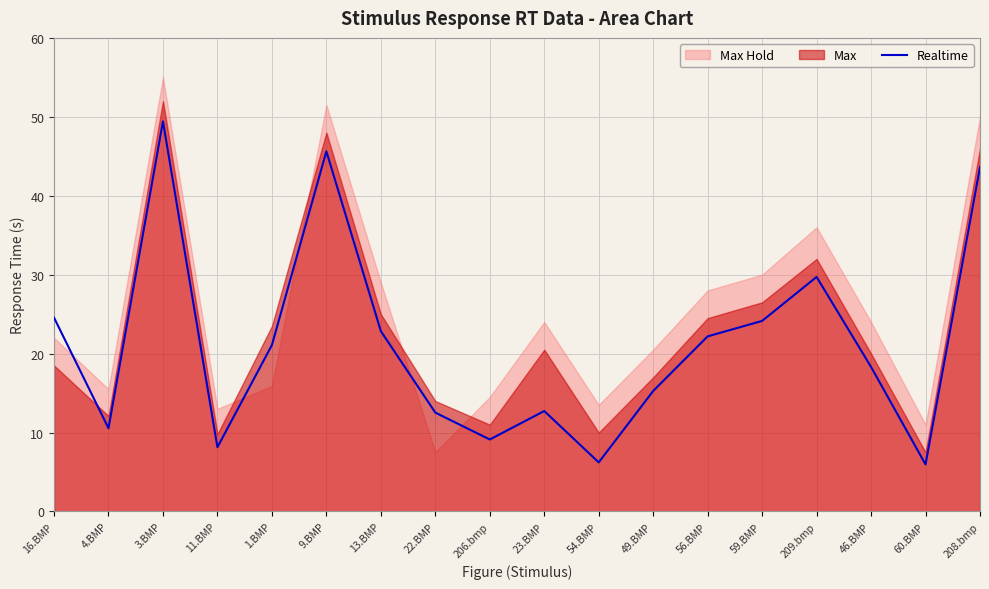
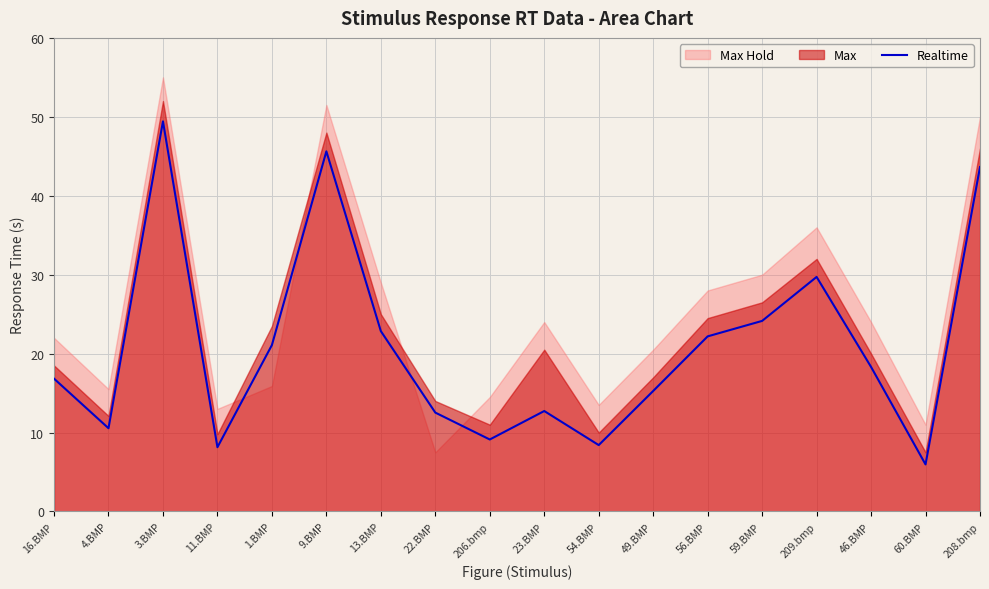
  {
    "Realtime": {
-     "16.BMP": 25,
+     "16.BMP": 17,
      "4.BMP": 11,
      "3.BMP": 49,
      "11.BMP": 8,
      "1.BMP": 21,
      "9.BMP": 46,
      "13.BMP": 23,
      "22.BMP": 13,
      "206.bmp": 9,
      "23.BMP": 13,
-     "54.BMP": 6,
+     "54.BMP": 8,
      "49.BMP": 15,
      "56.BMP": 22,
      "59.BMP": 24,
      "209.bmp": 30,
      "46.BMP": 18,
      "60.BMP": 6,
      "208.bmp": 44
    },
    "Max Hold": {
      "16.BMP": 22,
      "4.BMP": 16,
      "3.BMP": 55,
      "11.BMP": 13,
      "1.BMP": 16,
      "9.BMP": 52,
      "13.BMP": 29,
      "22.BMP": 8,
      "206.bmp": 15,
      "23.BMP": 24,
      "54.BMP": 14,
      "49.BMP": 21,
      "56.BMP": 28,
      "59.BMP": 30,
      "209.bmp": 36,
      "46.BMP": 24,
      "60.BMP": 11,
      "208.bmp": 50
    },
    "Max": {
      "16.BMP": 19,
      "4.BMP": 12,
      "3.BMP": 52,
      "11.BMP": 10,
      "1.BMP": 24,
      "9.BMP": 48,
      "13.BMP": 25,
      "22.BMP": 14,
      "206.bmp": 11,
      "23.BMP": 21,
      "54.BMP": 10,
      "49.BMP": 17,
      "56.BMP": 25,
      "59.BMP": 27,
      "209.bmp": 32,
      "46.BMP": 20,
      "60.BMP": 8,
      "208.bmp": 46
    }
  }
